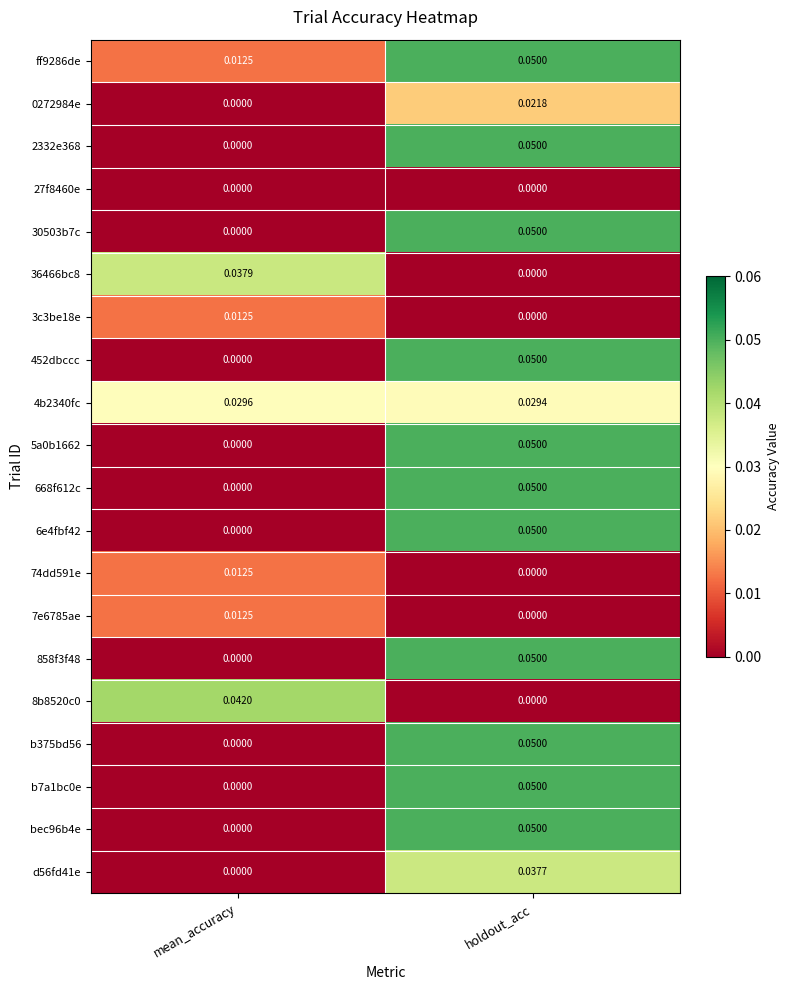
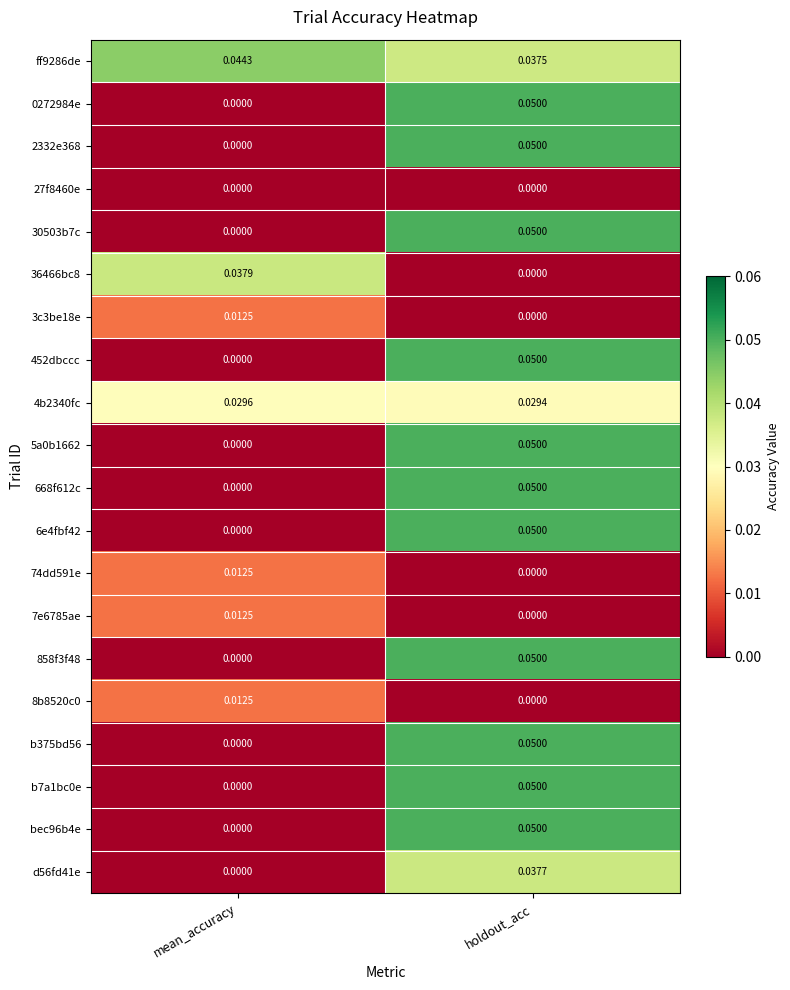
  {
    "ff9286de": {
-     "mean_accuracy": 0.0125,
-     "holdout_acc": 0.0500
+     "mean_accuracy": 0.0443,
+     "holdout_acc": 0.0375
    },
    "0272984e": {
      "mean_accuracy": 0.0000,
-     "holdout_acc": 0.0218
+     "holdout_acc": 0.0500
    },
    "2332e368": {
      "mean_accuracy": 0.0000,
      "holdout_acc": 0.0500
    },
    "27f8460e": {
      "mean_accuracy": 0.0000,
      "holdout_acc": 0.0000
    },
    "30503b7c": {
      "mean_accuracy": 0.0000,
      "holdout_acc": 0.0500
    },
    "36466bc8": {
      "mean_accuracy": 0.0379,
      "holdout_acc": 0.0000
    },
    "3c3be18e": {
      "mean_accuracy": 0.0125,
      "holdout_acc": 0.0000
    },
    "452dbccc": {
      "mean_accuracy": 0.0000,
      "holdout_acc": 0.0500
    },
    "4b2340fc": {
      "mean_accuracy": 0.0296,
      "holdout_acc": 0.0294
    },
    "5a0b1662": {
      "mean_accuracy": 0.0000,
      "holdout_acc": 0.0500
    },
    "668f612c": {
      "mean_accuracy": 0.0000,
      "holdout_acc": 0.0500
    },
    "6e4fbf42": {
      "mean_accuracy": 0.0000,
      "holdout_acc": 0.0500
    },
    "74dd591e": {
      "mean_accuracy": 0.0125,
      "holdout_acc": 0.0000
    },
    "7e6785ae": {
      "mean_accuracy": 0.0125,
      "holdout_acc": 0.0000
    },
    "858f3f48": {
      "mean_accuracy": 0.0000,
      "holdout_acc": 0.0500
    },
    "8b8520c0": {
-     "mean_accuracy": 0.0420,
+     "mean_accuracy": 0.0125,
      "holdout_acc": 0.0000
    },
    "b375bd56": {
      "mean_accuracy": 0.0000,
      "holdout_acc": 0.0500
    },
    "b7a1bc0e": {
      "mean_accuracy": 0.0000,
      "holdout_acc": 0.0500
    },
    "bec96b4e": {
      "mean_accuracy": 0.0000,
      "holdout_acc": 0.0500
    },
    "d56fd41e": {
      "mean_accuracy": 0.0000,
      "holdout_acc": 0.0377
    }
  }
